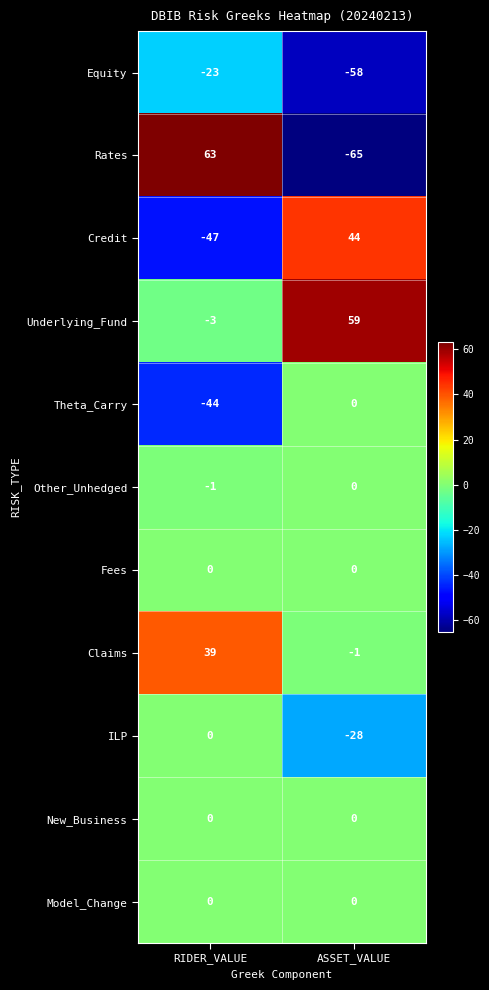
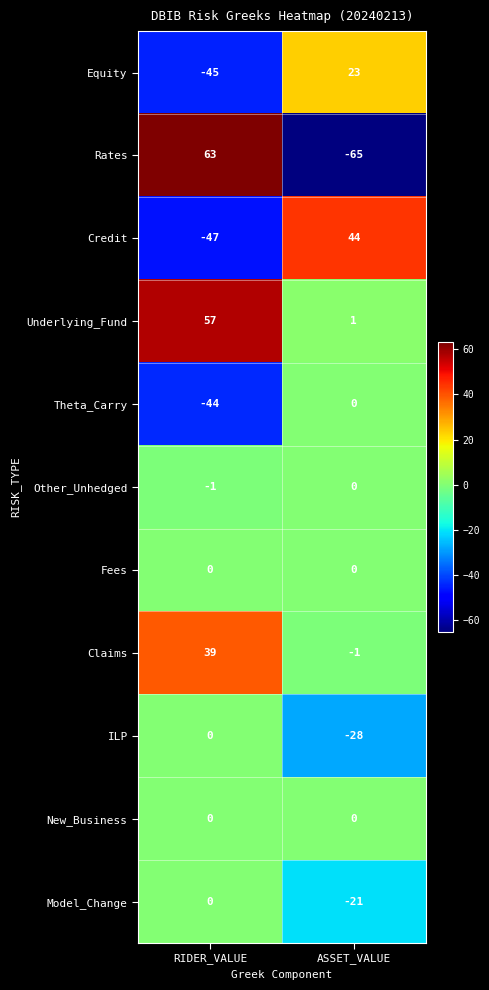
  {
    "Equity": {
-     "RIDER_VALUE": -23,
-     "ASSET_VALUE": -58
+     "RIDER_VALUE": -45,
+     "ASSET_VALUE": 23
    },
    "Rates": {
      "RIDER_VALUE": 63,
      "ASSET_VALUE": -65
    },
    "Credit": {
      "RIDER_VALUE": -47,
      "ASSET_VALUE": 44
    },
    "Underlying_Fund": {
-     "RIDER_VALUE": -3,
-     "ASSET_VALUE": 59
+     "RIDER_VALUE": 57,
+     "ASSET_VALUE": 1
    },
    "Theta_Carry": {
      "RIDER_VALUE": -44,
      "ASSET_VALUE": 0
    },
    "Other_Unhedged": {
      "RIDER_VALUE": -1,
      "ASSET_VALUE": 0
    },
    "Fees": {
      "RIDER_VALUE": 0,
      "ASSET_VALUE": 0
    },
    "Claims": {
      "RIDER_VALUE": 39,
      "ASSET_VALUE": -1
    },
    "ILP": {
      "RIDER_VALUE": 0,
      "ASSET_VALUE": -28
    },
    "New_Business": {
      "RIDER_VALUE": 0,
      "ASSET_VALUE": 0
    },
    "Model_Change": {
      "RIDER_VALUE": 0,
-     "ASSET_VALUE": 0
+     "ASSET_VALUE": -21
    }
  }
